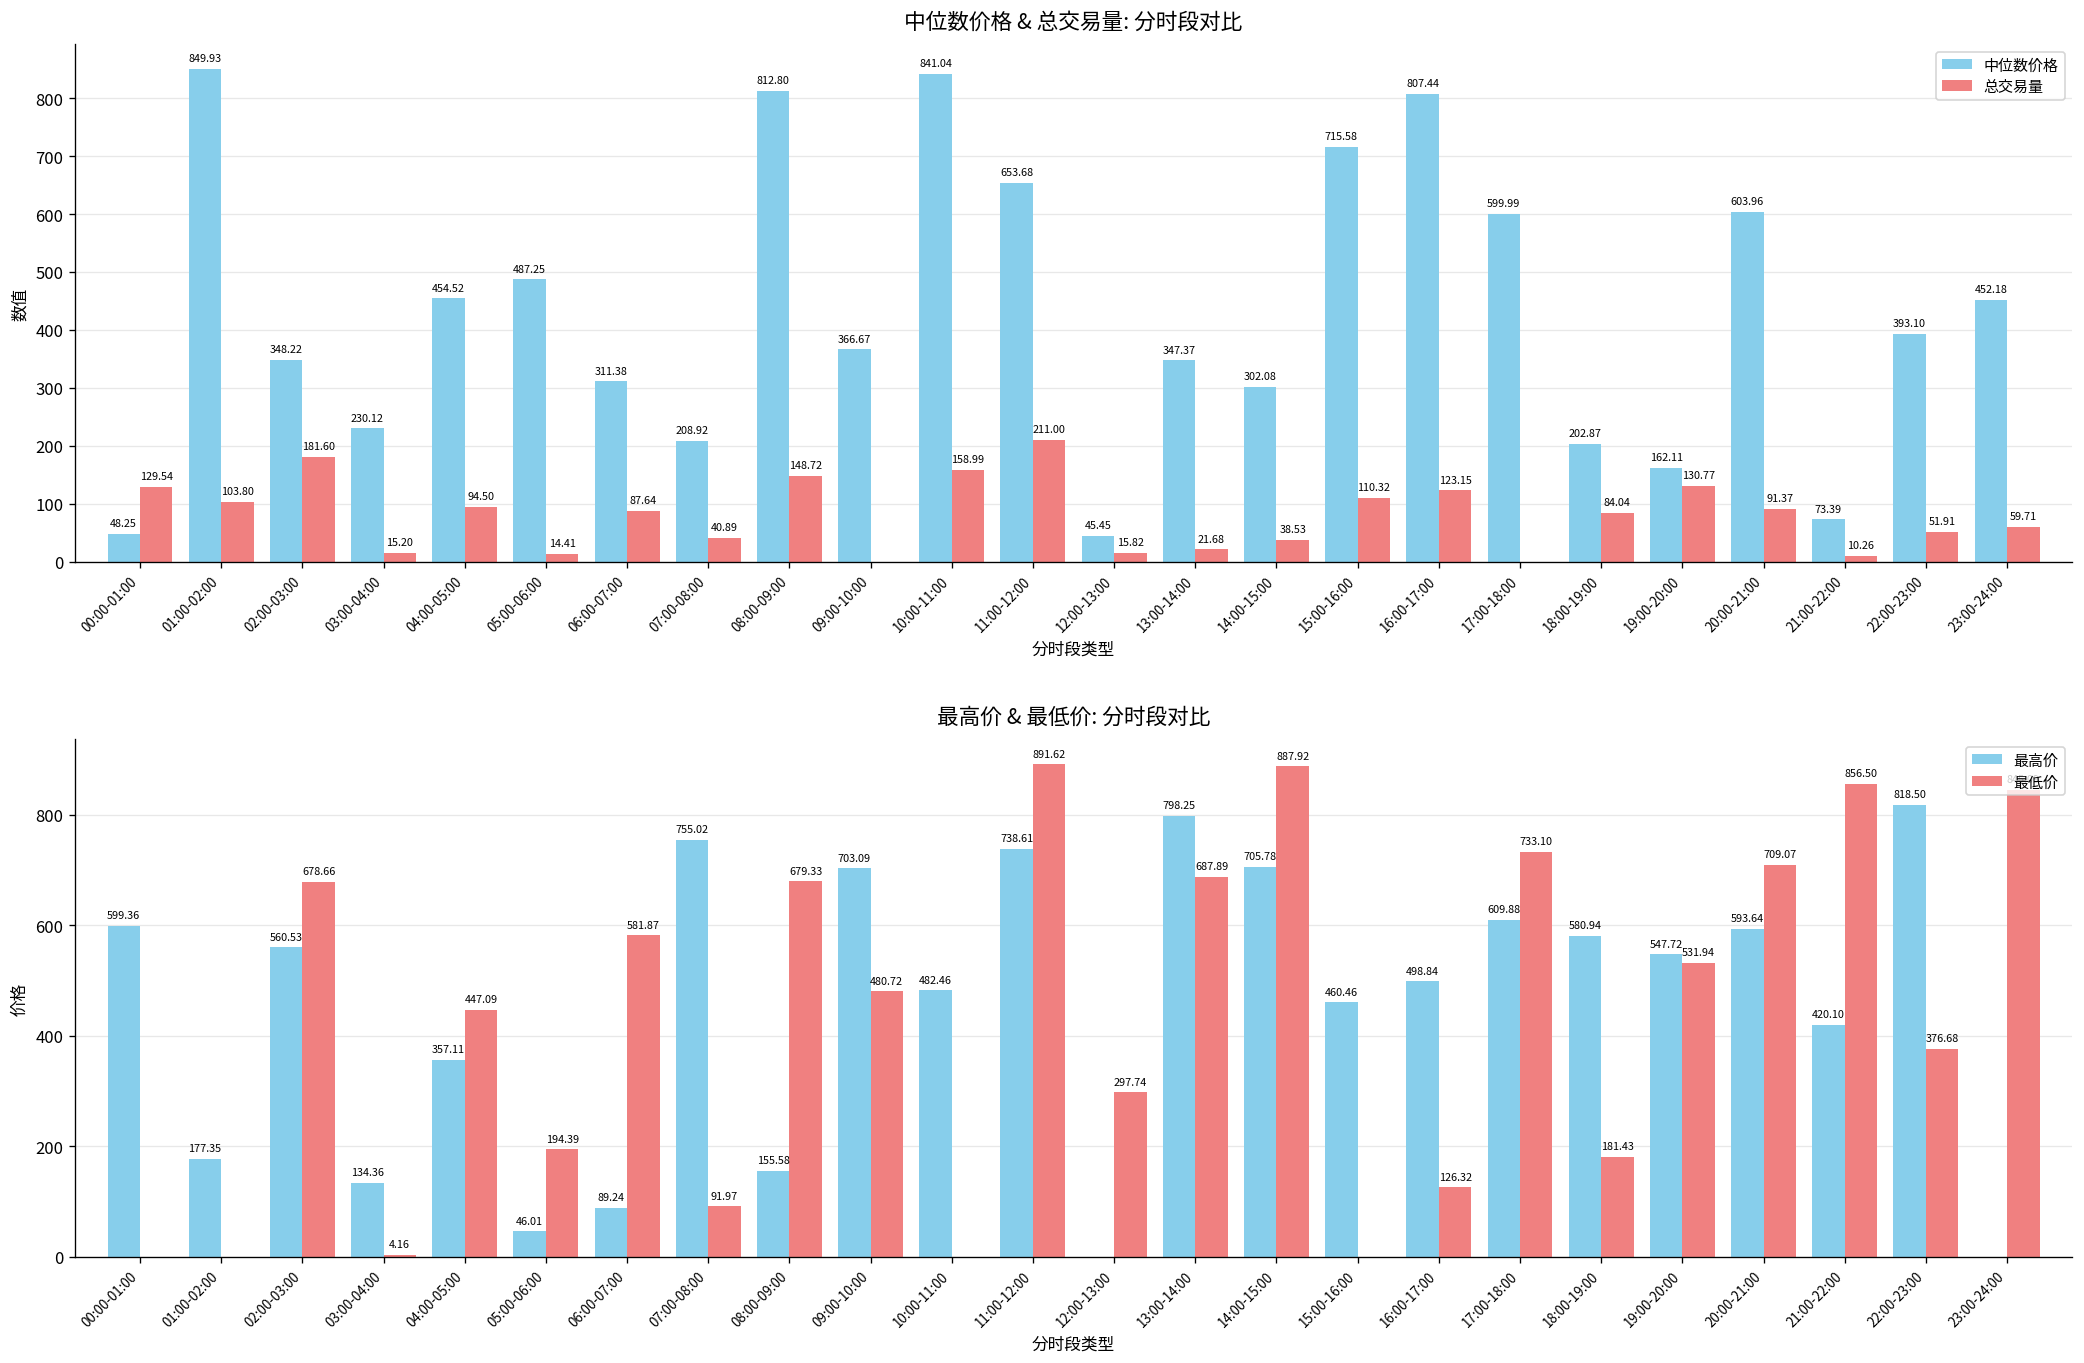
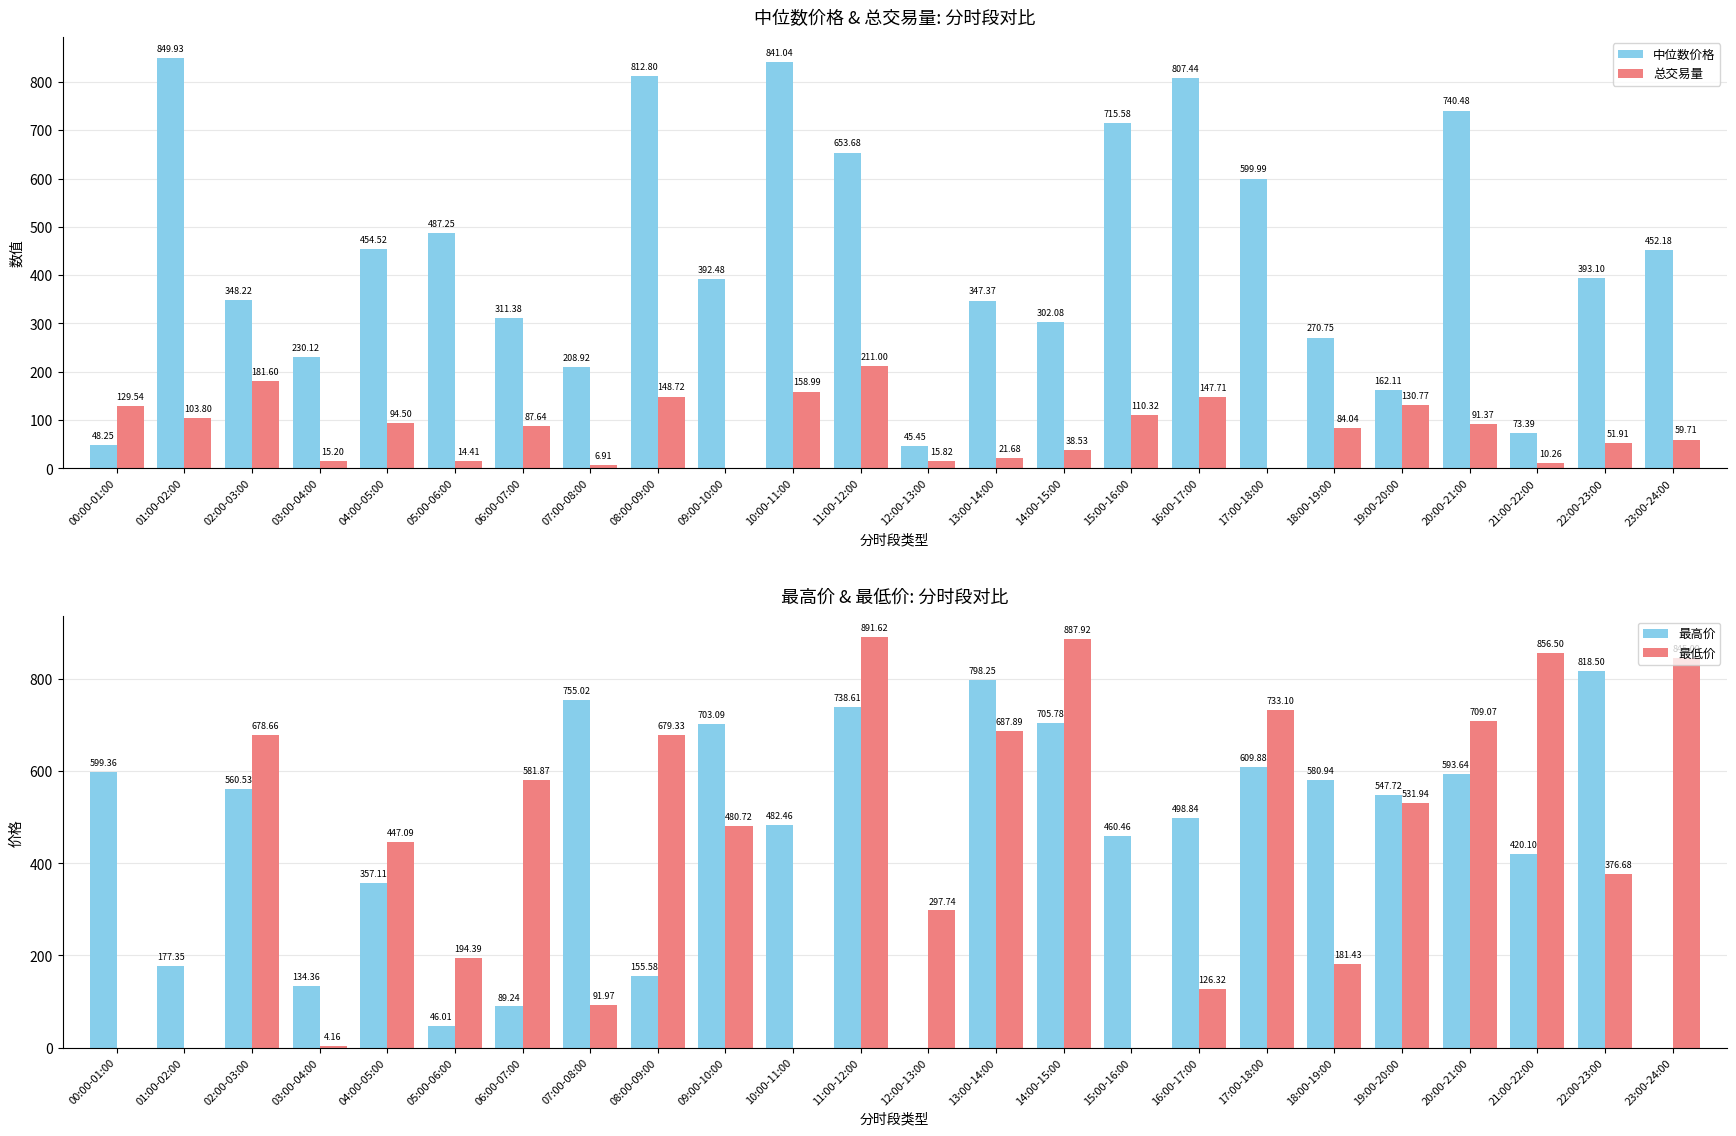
  {
    "中位数价格 & 总交易量: 分时段对比": {
      "中位数价格": {
        "00:00-01:00": 48.25,
        "01:00-02:00": 849.93,
        "02:00-03:00": 348.22,
        "03:00-04:00": 230.12,
        "04:00-05:00": 454.52,
        "05:00-06:00": 487.25,
        "06:00-07:00": 311.38,
        "07:00-08:00": 208.92,
        "08:00-09:00": 812.80,
-       "09:00-10:00": 366.67,
+       "09:00-10:00": 392.48,
        "10:00-11:00": 841.04,
        "11:00-12:00": 653.68,
        "12:00-13:00": 45.45,
        "13:00-14:00": 347.37,
        "14:00-15:00": 302.08,
        "15:00-16:00": 715.58,
        "16:00-17:00": 807.44,
        "17:00-18:00": 599.99,
-       "18:00-19:00": 202.87,
+       "18:00-19:00": 270.75,
        "19:00-20:00": 162.11,
-       "20:00-21:00": 603.96,
+       "20:00-21:00": 740.48,
        "21:00-22:00": 73.39,
        "22:00-23:00": 393.10,
        "23:00-24:00": 452.18
      },
      "总交易量": {
        "00:00-01:00": 129.54,
        "01:00-02:00": 103.80,
        "02:00-03:00": 181.60,
        "03:00-04:00": 15.20,
        "04:00-05:00": 94.50,
        "05:00-06:00": 14.41,
        "06:00-07:00": 87.64,
-       "07:00-08:00": 40.89,
+       "07:00-08:00": 6.91,
        "08:00-09:00": 148.72,
        "10:00-11:00": 158.99,
        "11:00-12:00": 211.00,
        "12:00-13:00": 15.82,
        "13:00-14:00": 21.68,
        "14:00-15:00": 38.53,
        "15:00-16:00": 110.32,
-       "16:00-17:00": 123.15,
+       "16:00-17:00": 147.71,
        "18:00-19:00": 84.04,
        "19:00-20:00": 130.77,
        "20:00-21:00": 91.37,
        "21:00-22:00": 10.26,
        "22:00-23:00": 51.91,
        "23:00-24:00": 59.71
      }
    },
    "最高价 & 最低价: 分时段对比": {
      "最高价": {
        "00:00-01:00": 599.36,
        "01:00-02:00": 177.35,
        "02:00-03:00": 560.53,
        "03:00-04:00": 134.36,
        "04:00-05:00": 357.11,
        "05:00-06:00": 46.01,
        "06:00-07:00": 89.24,
        "07:00-08:00": 755.02,
        "08:00-09:00": 155.58,
        "09:00-10:00": 703.09,
        "10:00-11:00": 482.46,
        "11:00-12:00": 738.61,
        "13:00-14:00": 798.25,
        "14:00-15:00": 705.78,
        "15:00-16:00": 460.46,
        "16:00-17:00": 498.84,
        "17:00-18:00": 609.88,
        "18:00-19:00": 580.94,
        "19:00-20:00": 547.72,
        "20:00-21:00": 593.64,
        "21:00-22:00": 420.10,
        "22:00-23:00": 818.50
      },
      "最低价": {
        "02:00-03:00": 678.66,
        "03:00-04:00": 4.16,
        "04:00-05:00": 447.09,
        "05:00-06:00": 194.39,
        "06:00-07:00": 581.87,
        "07:00-08:00": 91.97,
        "08:00-09:00": 679.33,
        "09:00-10:00": 480.72,
        "11:00-12:00": 891.62,
        "12:00-13:00": 297.74,
        "13:00-14:00": 687.89,
        "14:00-15:00": 887.92,
        "16:00-17:00": 126.32,
        "17:00-18:00": 733.10,
        "18:00-19:00": 181.43,
        "19:00-20:00": 531.94,
        "20:00-21:00": 709.07,
        "21:00-22:00": 856.50,
        "22:00-23:00": 376.68
      }
    }
  }
